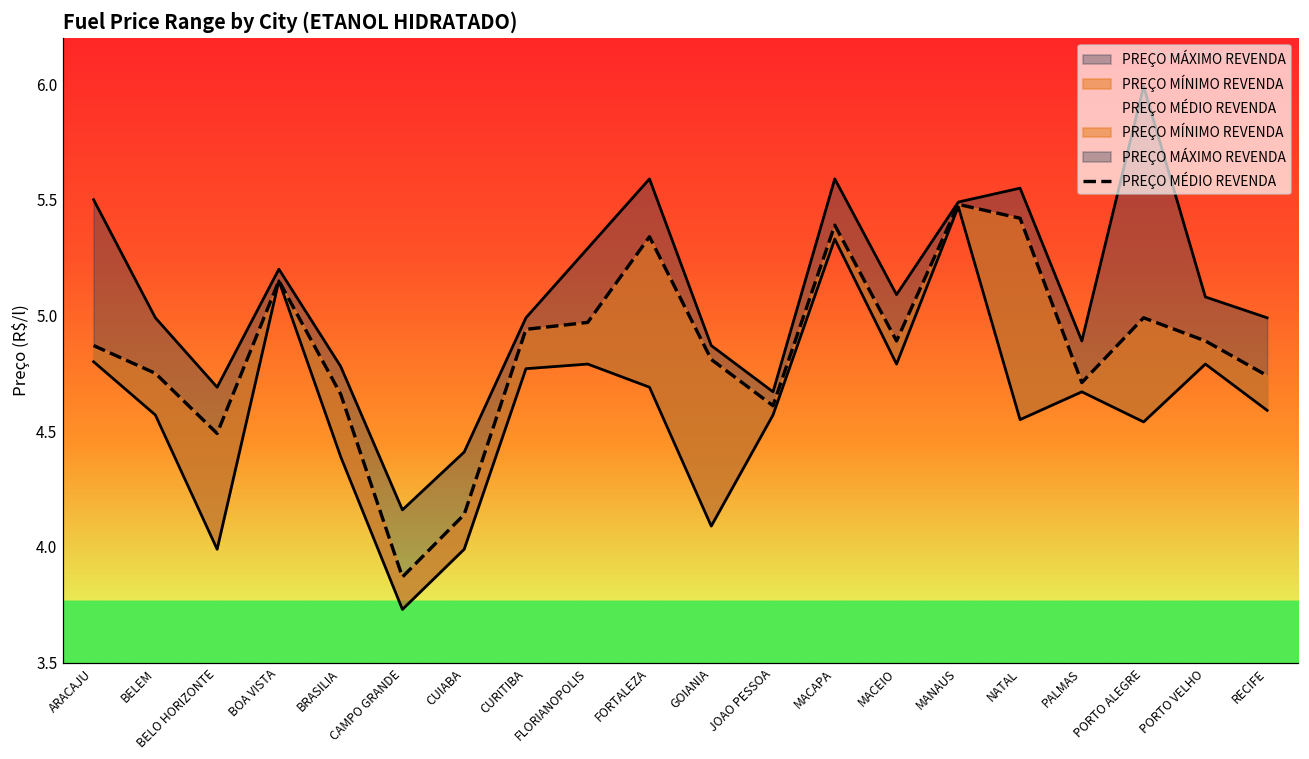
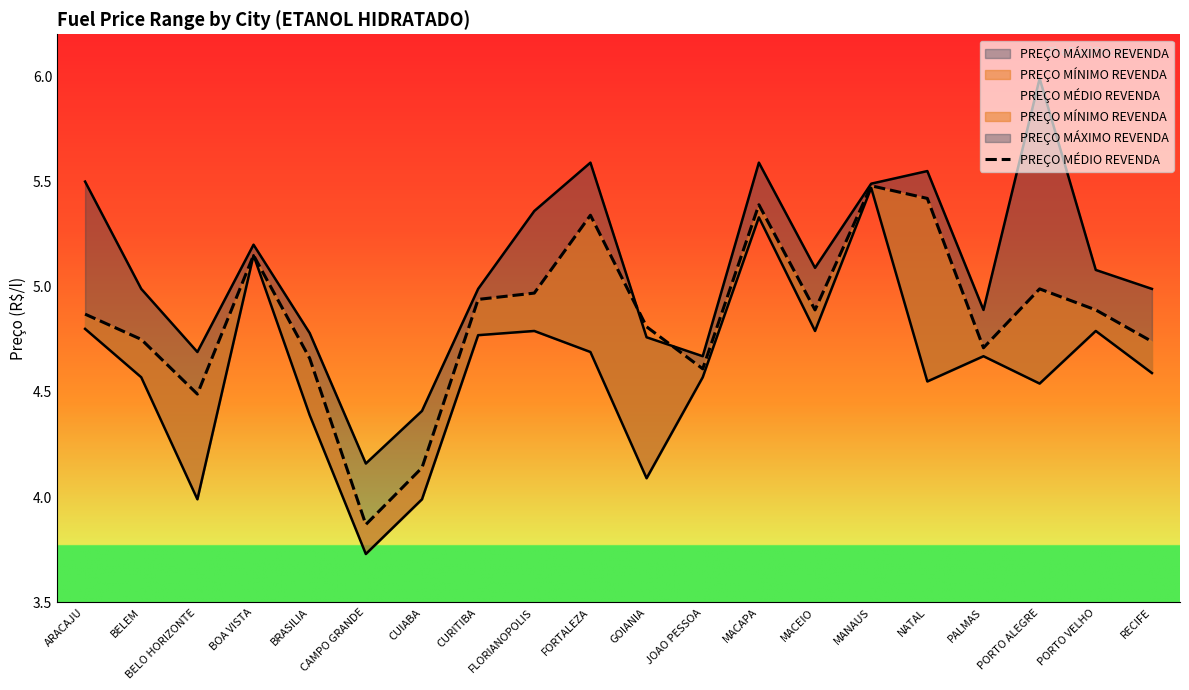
  {
    "PREÇO MÁXIMO REVENDA": {
      "ARACAJU": 5.50,
      "BELEM": 4.99,
      "BELO HORIZONTE": 4.69,
      "BOA VISTA": 5.20,
      "BRASILIA": 4.78,
      "CAMPO GRANDE": 4.16,
      "CUIABA": 4.41,
      "CURITIBA": 4.99,
-     "FLORIANOPOLIS": 5.29,
+     "FLORIANOPOLIS": 5.36,
      "FORTALEZA": 5.59,
-     "GOIANIA": 4.87,
+     "GOIANIA": 4.76,
      "JOAO PESSOA": 4.67,
      "MACAPA": 5.59,
      "MACEIO": 5.09,
      "NATAL": 5.55,
      "PALMAS": 4.89,
      "PORTO VELHO": 5.08,
      "RECIFE": 4.99
    }
  }
